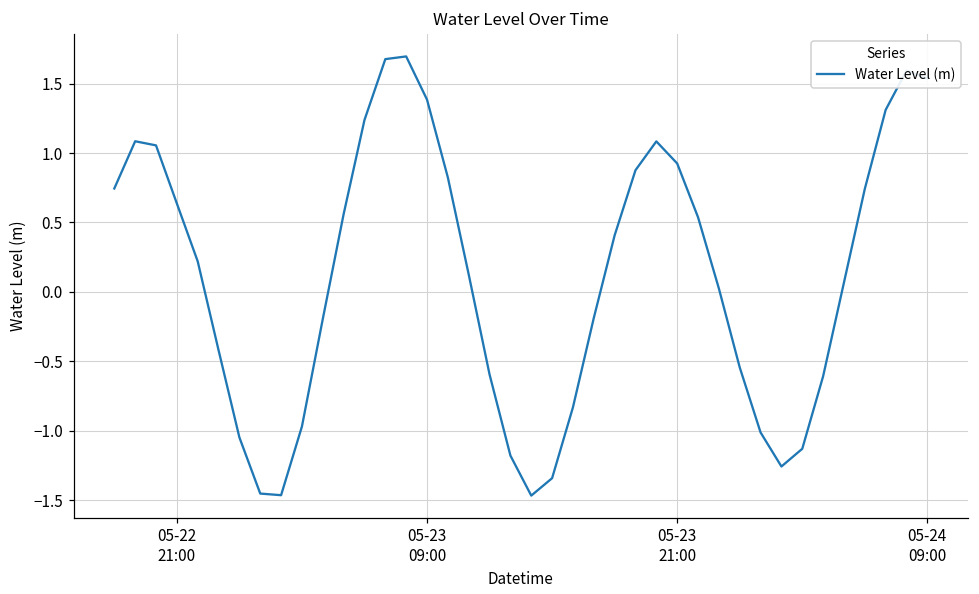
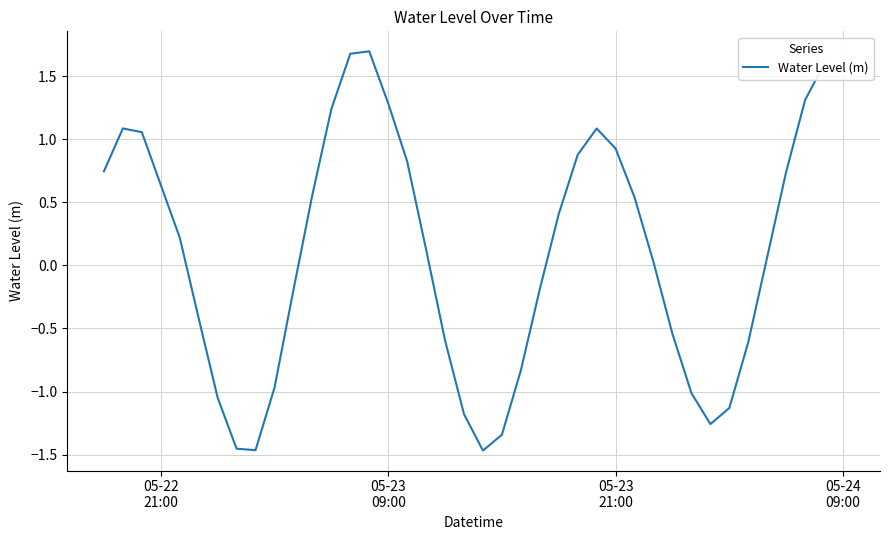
  {
    "05-22 21:00": 0.64,
-   "05-23 09:00": 1.39,
+   "05-23 09:00": 1.28,
    "05-23 21:00": 0.93
  }
